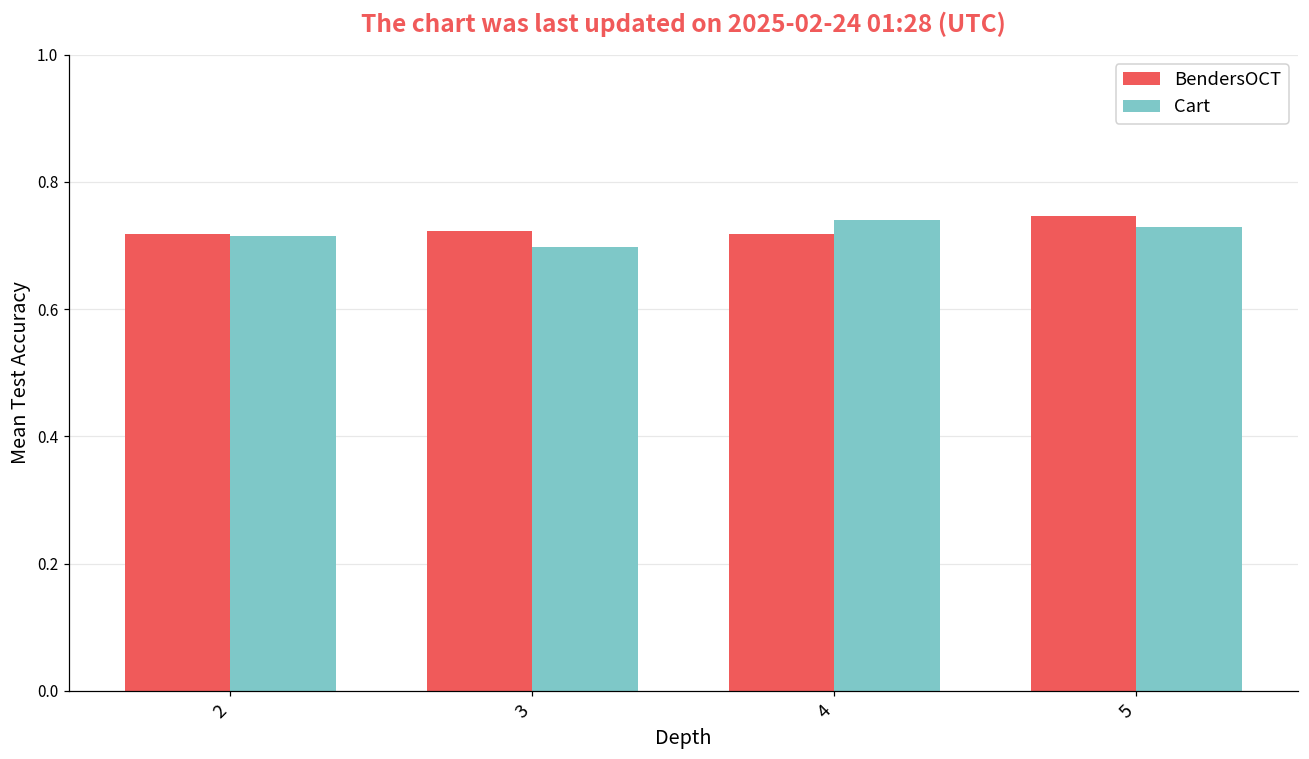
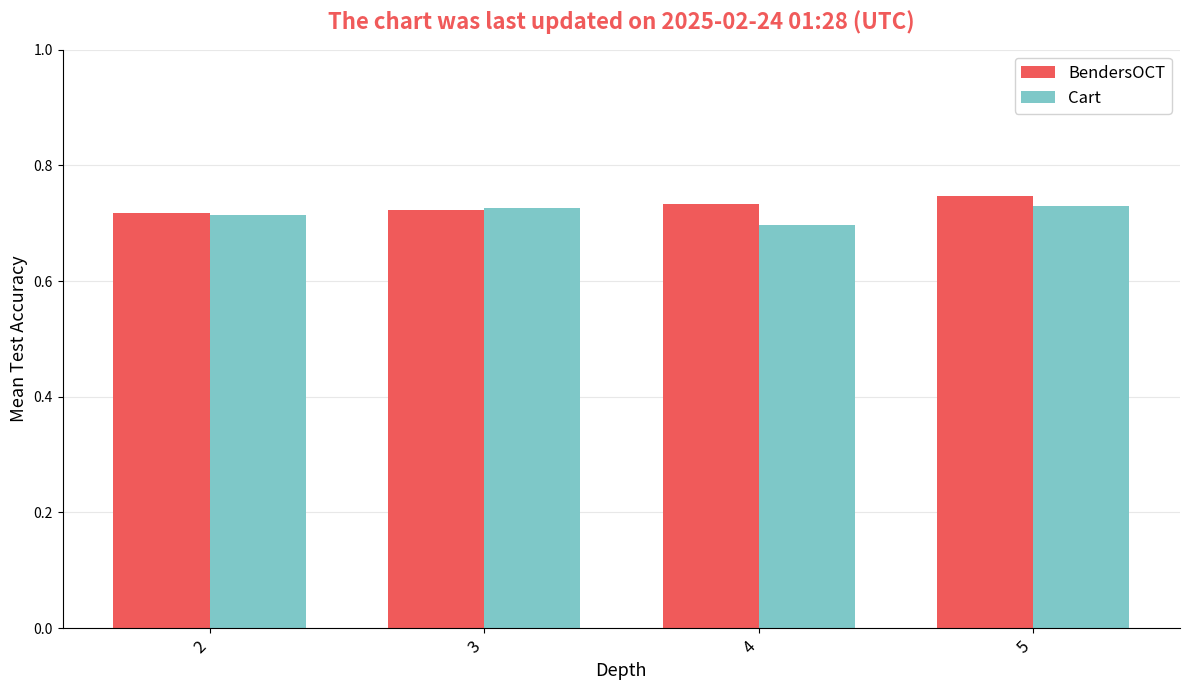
  {
    "BendersOCT": {
      "2": 0.72,
      "3": 0.72,
-     "4": 0.72,
+     "4": 0.73,
      "5": 0.75
    },
    "Cart": {
      "2": 0.71,
-     "3": 0.70,
-     "4": 0.74,
+     "3": 0.73,
+     "4": 0.70,
      "5": 0.73
    }
  }
